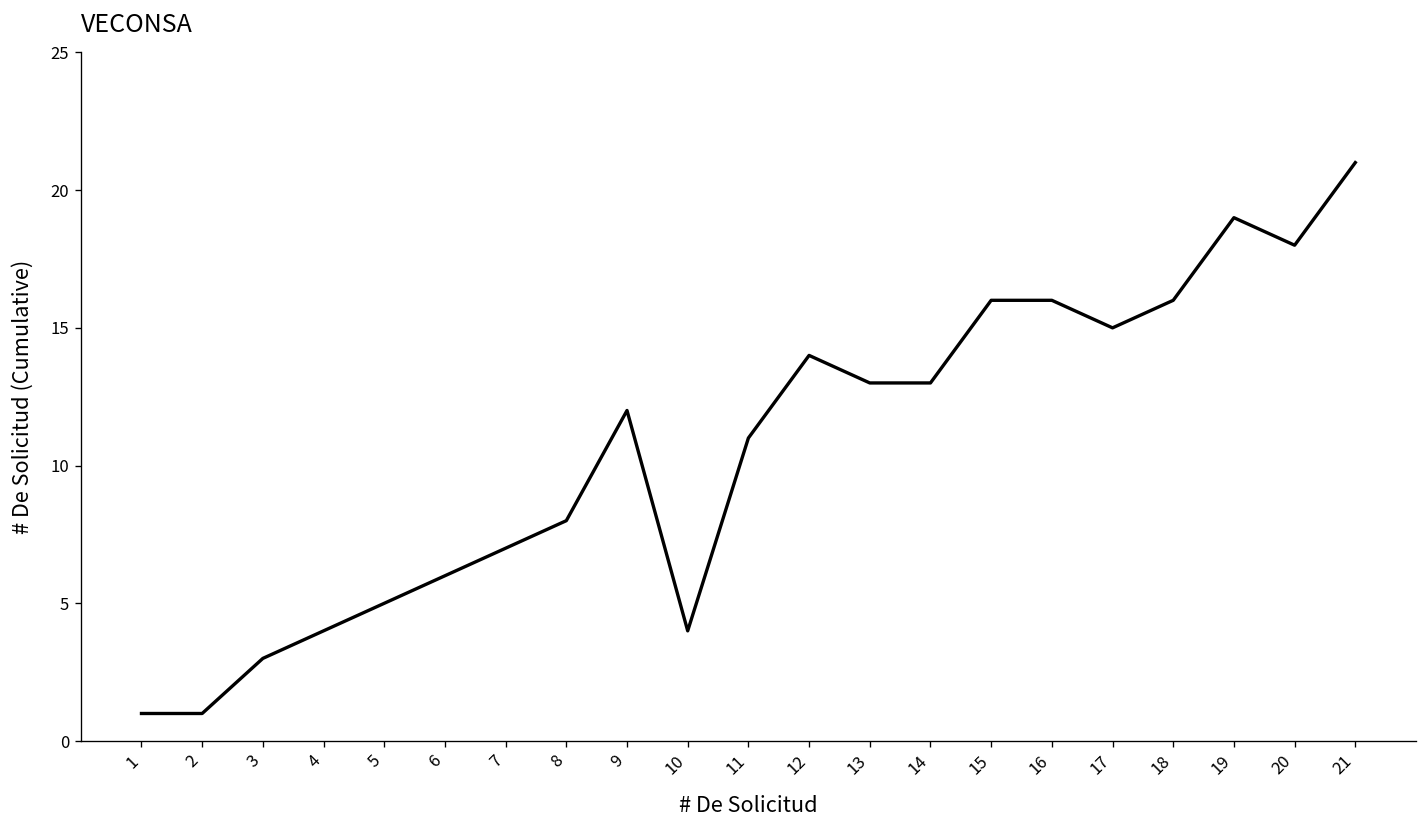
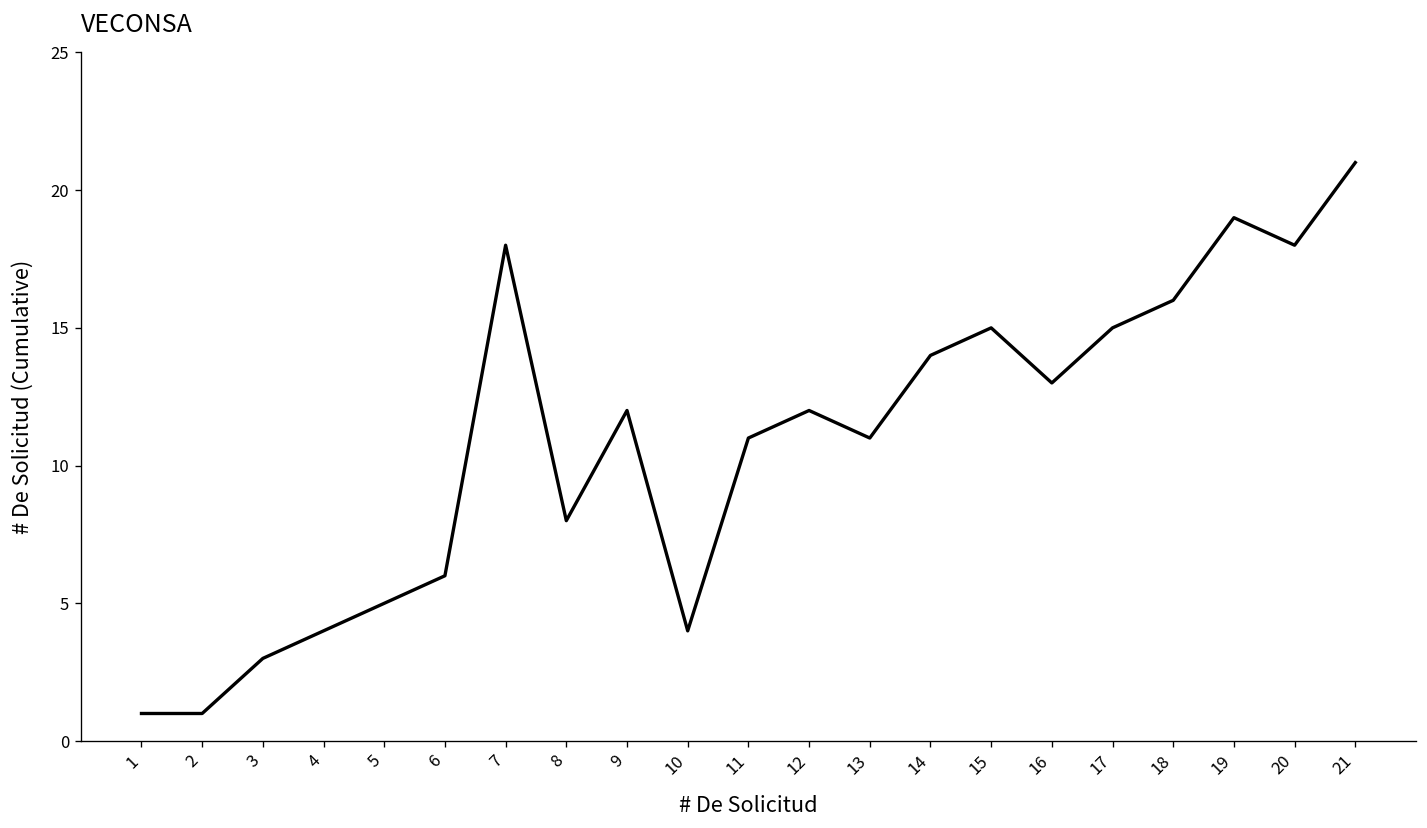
  {
    "1": 1,
    "2": 1,
    "3": 3,
    "4": 4,
    "5": 5,
    "6": 6,
-   "7": 7,
+   "7": 18,
    "8": 8,
    "9": 12,
    "10": 4,
    "11": 11,
-   "12": 14,
-   "13": 13,
-   "14": 13,
-   "15": 16,
-   "16": 16,
+   "12": 12,
+   "13": 11,
+   "14": 14,
+   "15": 15,
+   "16": 13,
    "17": 15,
    "18": 16,
    "19": 19,
    "20": 18,
    "21": 21
  }
